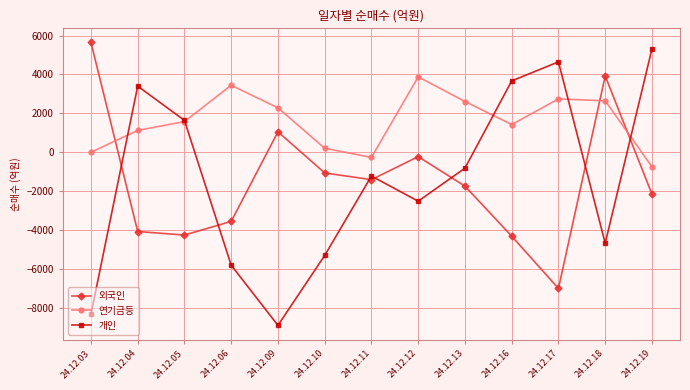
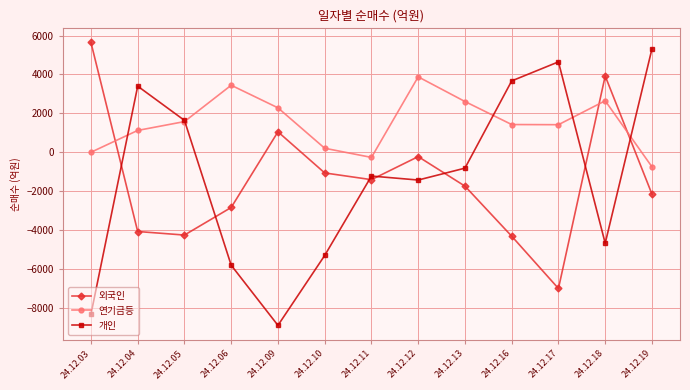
  {
    "외국인": {
      "24.12.03": 5600,
      "24.12.04": -4100,
      "24.12.05": -4300,
-     "24.12.06": -3600,
+     "24.12.06": -2800,
      "24.12.09": 1000,
      "24.12.10": -1100,
      "24.12.11": -1400,
      "24.12.12": -200,
      "24.12.13": -1700,
      "24.12.16": -4300,
      "24.12.17": -7000,
      "24.12.18": 3900,
      "24.12.19": -2200
    },
    "연기금등": {
      "24.12.03": 0,
      "24.12.04": 1100,
      "24.12.06": 3400,
      "24.12.09": 2300,
      "24.12.10": 200,
      "24.12.11": -300,
      "24.12.12": 3900,
      "24.12.13": 2600,
      "24.12.16": 1400,
-     "24.12.17": 2700,
+     "24.12.17": 1400,
      "24.12.18": 2600,
      "24.12.19": -800
    },
    "개인": {
      "24.12.04": 3400,
      "24.12.06": -5800,
      "24.12.09": -8900,
      "24.12.10": -5300,
      "24.12.11": -1200,
-     "24.12.12": -2500,
+     "24.12.12": -1400,
      "24.12.13": -800,
      "24.12.16": 3700,
      "24.12.17": 4600,
      "24.12.18": -4700,
      "24.12.19": 5300
    }
  }
